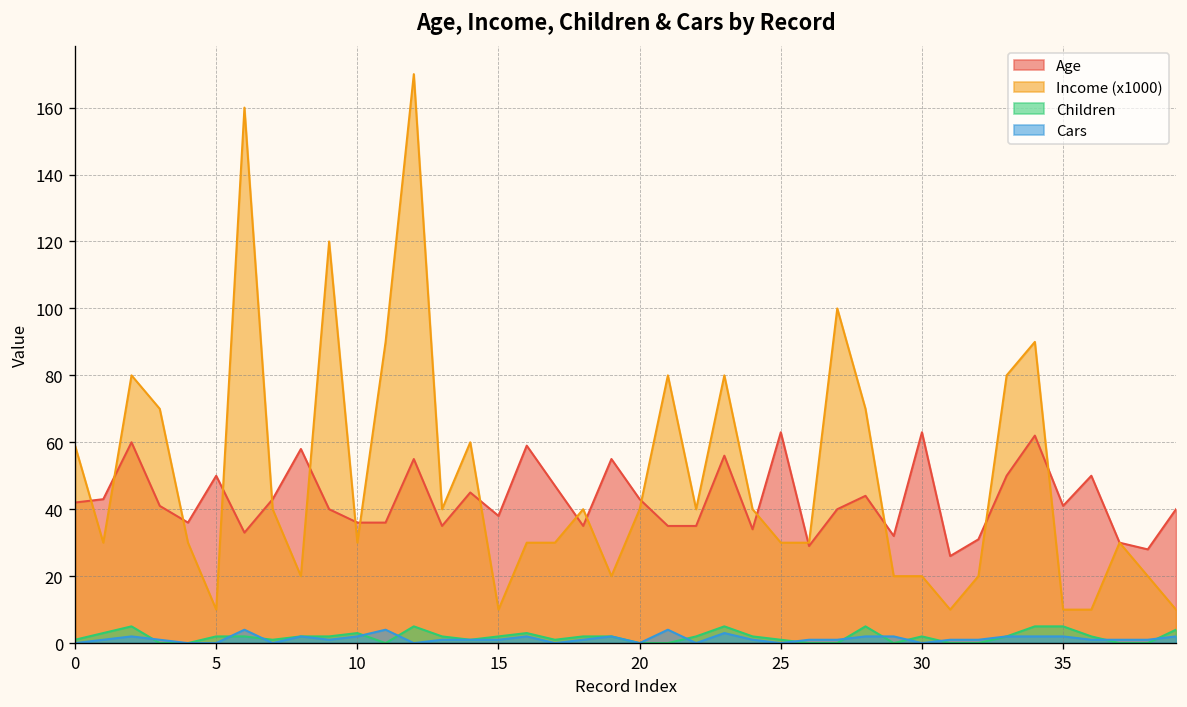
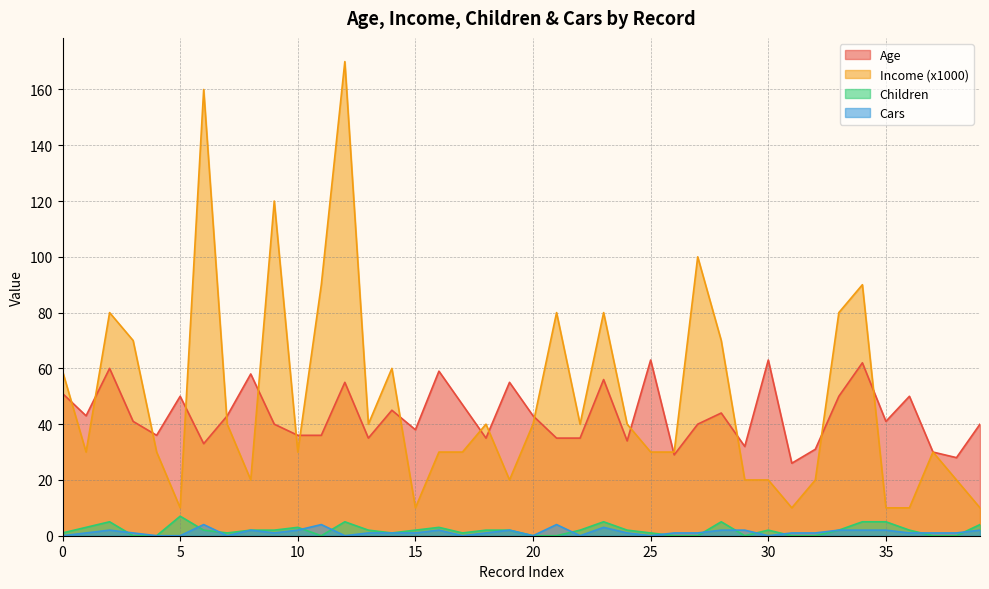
  {
    "Age": {
-     "0": 42,
+     "0": 51,
      "5": 50,
      "10": 36,
      "15": 38,
      "20": 43,
      "25": 63,
      "30": 63,
      "35": 41
    },
    "Income (x1000)": {
      "0": 59,
      "5": 10,
      "10": 30,
      "15": 10,
      "20": 40,
      "25": 30,
      "30": 20,
      "35": 10
    },
    "Children": {
      "0": 1,
-     "5": 2,
+     "5": 7,
      "10": 3,
      "15": 2,
      "25": 1,
      "30": 2,
      "35": 5
    },
    "Cars": {
      "0": 0,
      "5": 0,
      "10": 2,
      "15": 1,
      "25": 0,
      "30": 0,
      "35": 2
    }
  }
